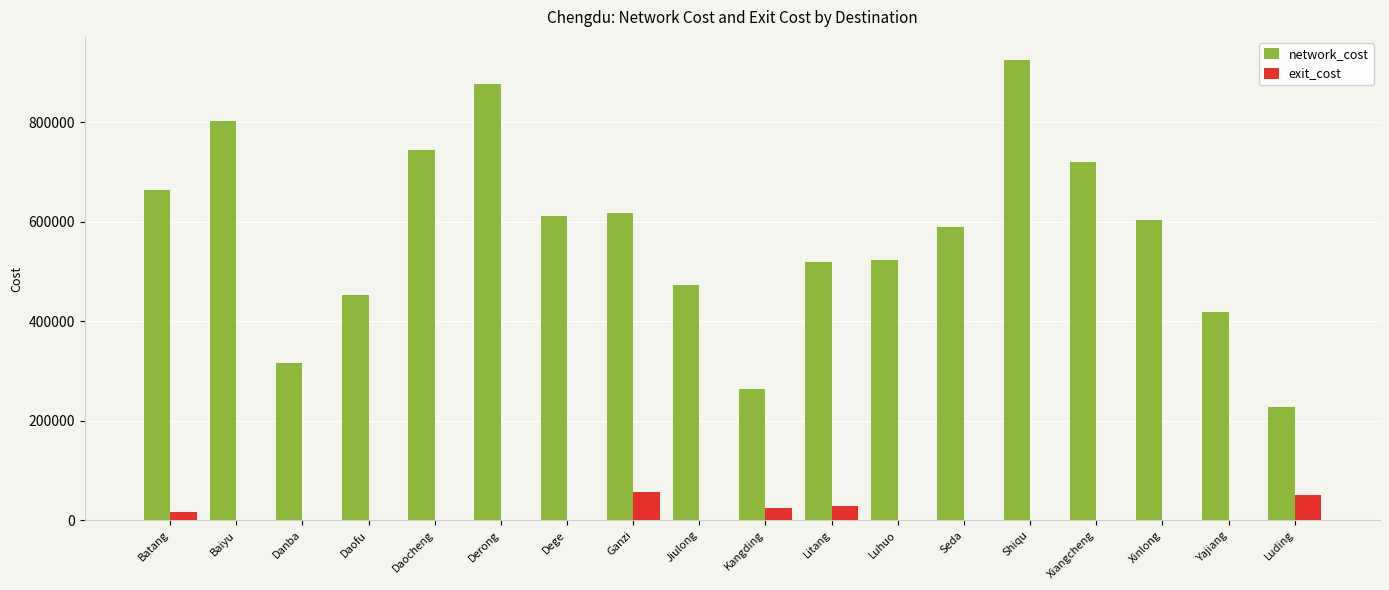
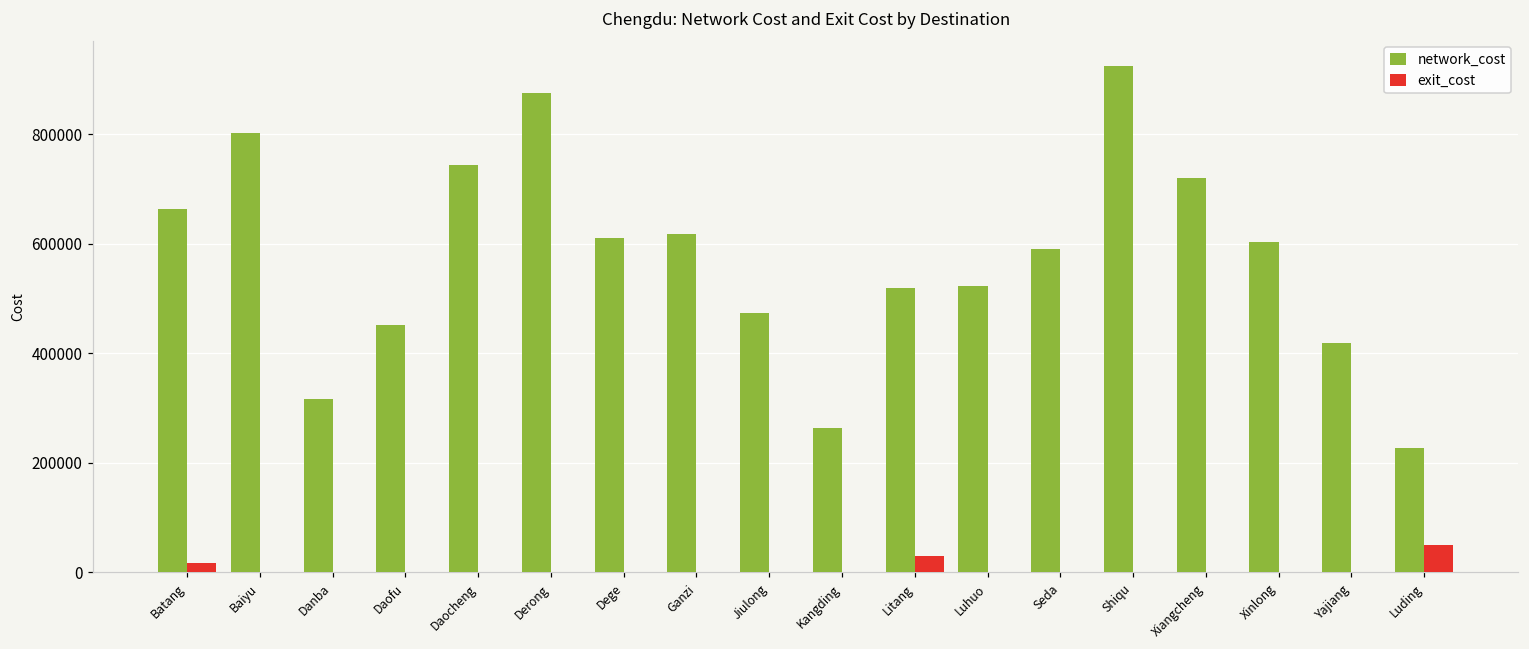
  {
    "network_cost": {
      "Batang": 660000,
      "Baiyu": 800000,
      "Danba": 320000,
      "Daofu": 450000,
      "Daocheng": 740000,
      "Derong": 880000,
      "Dege": 610000,
      "Ganzi": 620000,
      "Jiulong": 470000,
      "Kangding": 260000,
      "Litang": 520000,
      "Luhuo": 520000,
      "Seda": 590000,
      "Shiqu": 930000,
      "Xiangcheng": 720000,
      "Xinlong": 600000,
      "Yajiang": 420000,
      "Luding": 230000
    },
    "exit_cost": {
      "Batang": 20000,
-     "Ganzi": 60000,
-     "Kangding": 20000,
+     "Ganzi": 0,
+     "Kangding": 0,
      "Litang": 30000,
      "Luding": 50000
    }
  }
